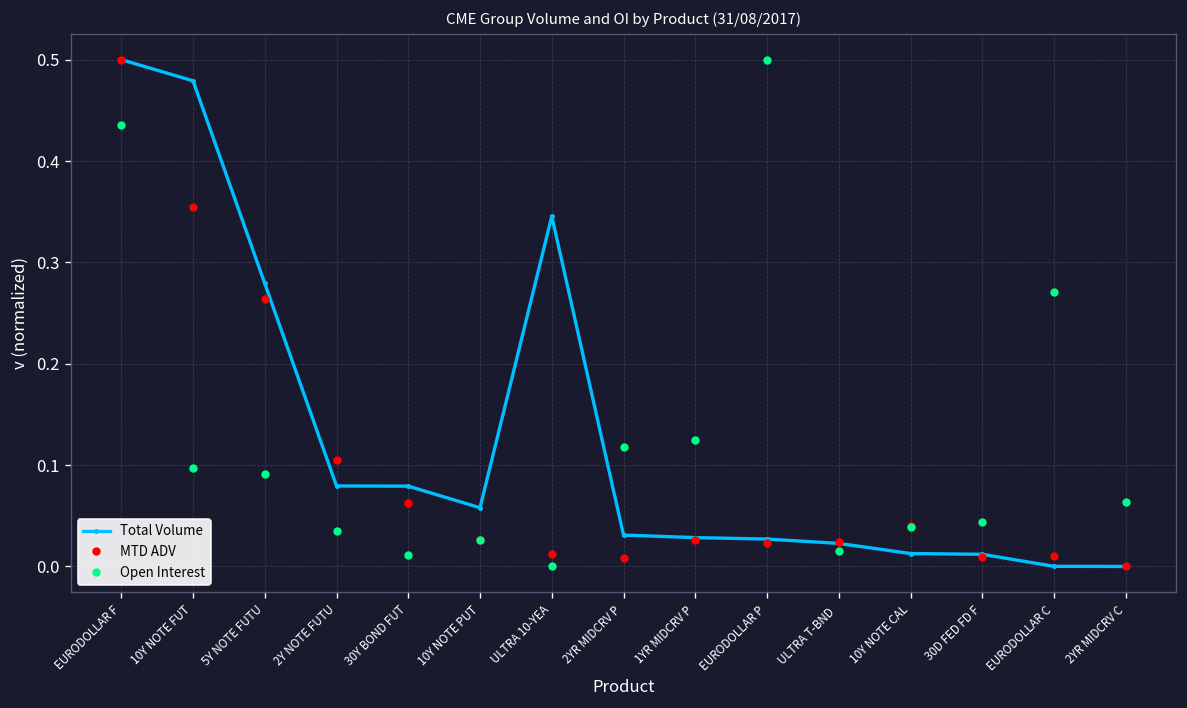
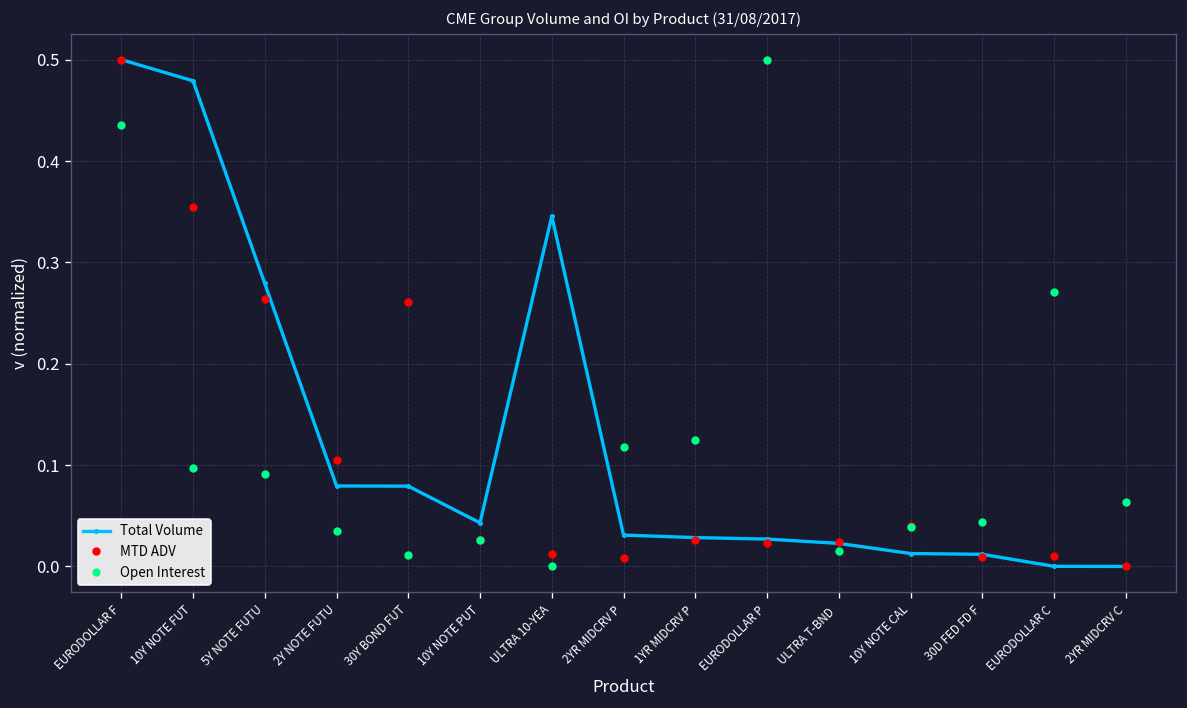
  {
    "Total Volume": {
      "10Y NOTE FUT": 0.48,
      "5Y NOTE FUTU": 0.28,
      "2Y NOTE FUTU": 0.08,
      "30Y BOND FUT": 0.08,
-     "10Y NOTE PUT": 0.06,
+     "10Y NOTE PUT": 0.04,
      "ULTRA 10-YEA": 0.35,
      "2YR MIDCRV P": 0.03,
      "EURODOLLAR P": 0.03,
      "10Y NOTE CAL": 0.01,
      "EURODOLLAR C": 0.00
    },
    "MTD ADV": {
      "10Y NOTE FUT": 0.35,
      "5Y NOTE FUTU": 0.26,
      "2Y NOTE FUTU": 0.11,
-     "30Y BOND FUT": 0.06,
+     "30Y BOND FUT": 0.26,
      "ULTRA 10-YEA": 0.01,
      "2YR MIDCRV P": 0.01,
      "EURODOLLAR P": 0.02,
      "EURODOLLAR C": 0.01
    },
    "Open Interest": {
      "EURODOLLAR F": 0.44,
      "10Y NOTE FUT": 0.10,
      "5Y NOTE FUTU": 0.09,
      "2Y NOTE FUTU": 0.03,
      "30Y BOND FUT": 0.01,
      "ULTRA 10-YEA": 0.00,
      "2YR MIDCRV P": 0.12,
      "1YR MIDCRV P": 0.12,
      "EURODOLLAR P": 0.50,
      "ULTRA T-BND": 0.02,
      "30D FED FD F": 0.04,
      "EURODOLLAR C": 0.27,
      "2YR MIDCRV C": 0.06
    }
  }
